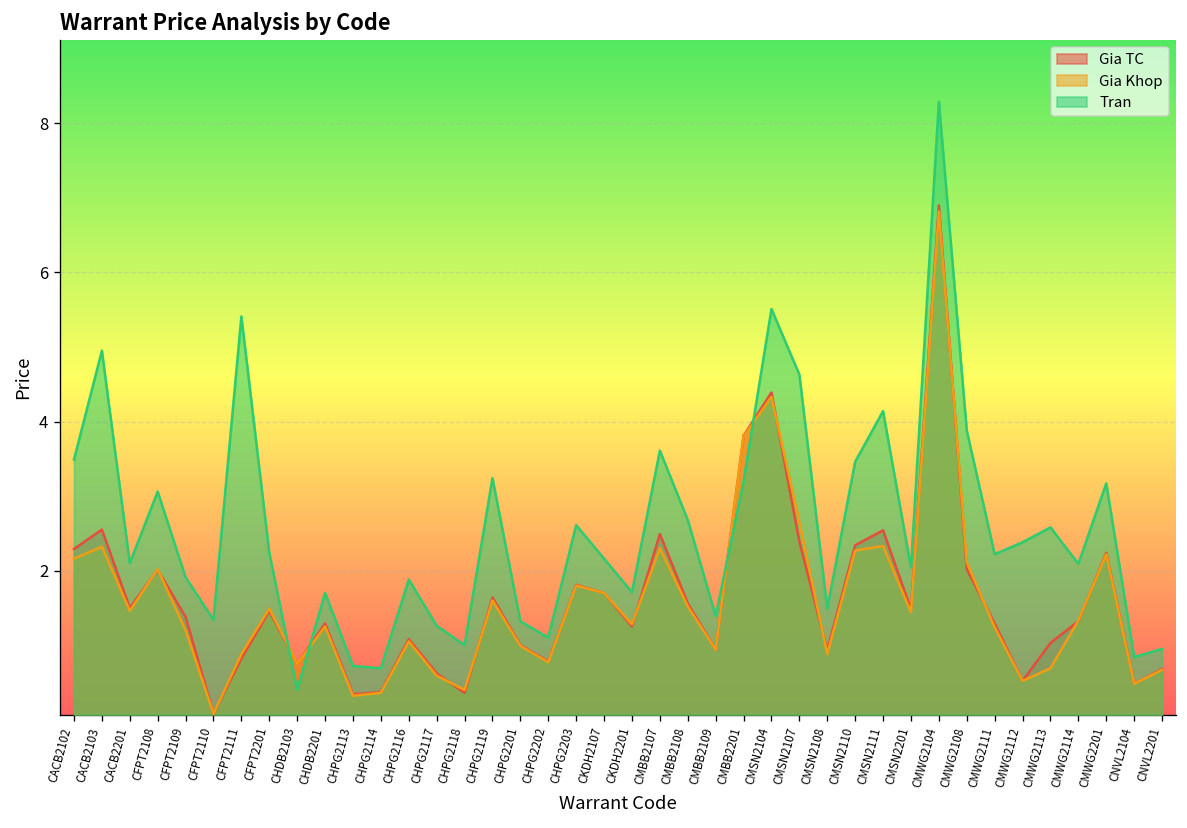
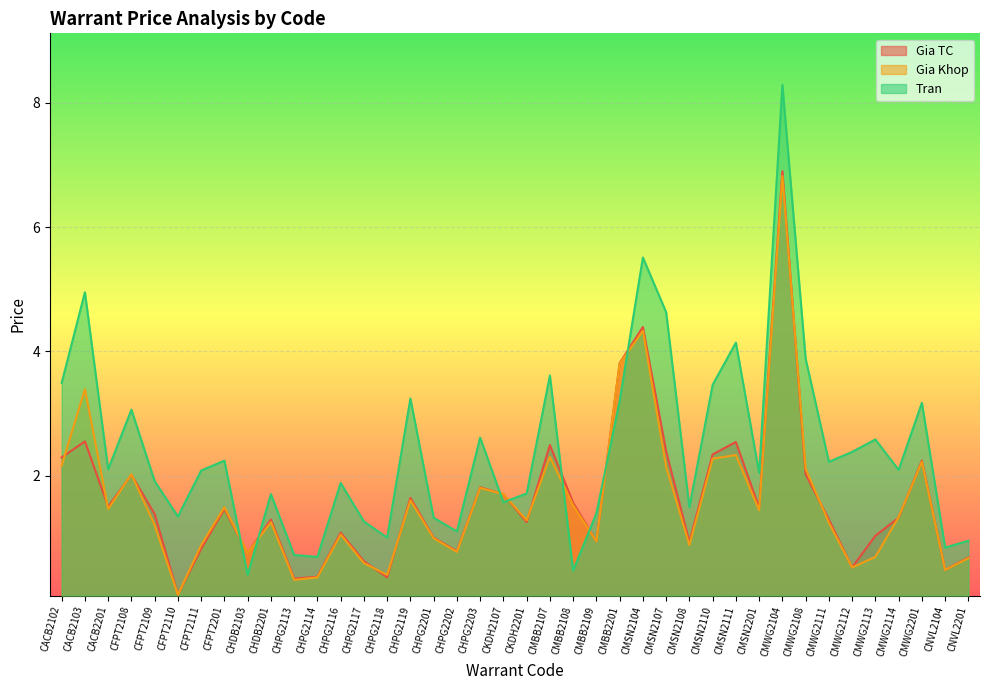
  {
    "Gia TC": {
      "CACB2102": 2.3,
      "CACB2103": 2.6,
      "CFPT2109": 1.4,
      "CFPT2111": 0.8,
      "CMBB2107": 2.5,
      "CMSN2104": 4.4,
      "CMSN2107": 2.4,
      "CMSN2108": 0.9,
      "CMSN2110": 2.3,
      "CMSN2111": 2.5,
      "CMWG2104": 6.9,
      "CMWG2108": 2.0,
      "CMWG2111": 1.3,
      "CMWG2113": 1.0
    },
    "Gia Khop": {
      "CACB2102": 2.2,
-     "CACB2103": 2.3,
+     "CACB2103": 3.4,
      "CFPT2109": 1.2,
      "CFPT2111": 0.9,
      "CMBB2107": 2.3,
      "CMSN2104": 4.3,
-     "CMSN2107": 2.7,
+     "CMSN2107": 2.1,
      "CMSN2108": 0.9,
      "CMSN2110": 2.3,
      "CMSN2111": 2.3,
      "CMWG2104": 6.8,
      "CMWG2108": 2.1,
      "CMWG2111": 1.2,
      "CMWG2113": 0.7
    },
    "Tran": {
      "CACB2102": 3.5,
      "CACB2103": 5.0,
      "CACB2201": 2.1,
      "CFPT2108": 3.1,
      "CFPT2109": 1.9,
      "CFPT2110": 1.3,
-     "CFPT2111": 5.4,
+     "CFPT2111": 2.1,
      "CFPT2201": 2.2,
      "CHDB2103": 0.4,
      "CHDB2201": 1.7,
      "CHPG2113": 0.7,
      "CHPG2114": 0.7,
      "CHPG2116": 1.9,
      "CHPG2117": 1.3,
      "CHPG2118": 1.0,
      "CHPG2119": 3.2,
      "CHPG2201": 1.3,
      "CHPG2202": 1.1,
      "CHPG2203": 2.6,
-     "CKDH2107": 2.2,
+     "CKDH2107": 1.6,
      "CKDH2201": 1.7,
      "CMBB2107": 3.6,
-     "CMBB2108": 2.7,
+     "CMBB2108": 0.5,
      "CMBB2109": 1.4,
      "CMBB2201": 3.2,
      "CMSN2104": 5.5,
      "CMSN2107": 4.6,
      "CMSN2108": 1.5,
      "CMSN2110": 3.5,
      "CMSN2111": 4.1,
      "CMSN2201": 2.0,
      "CMWG2104": 8.3,
      "CMWG2108": 3.9,
      "CMWG2111": 2.2,
      "CMWG2112": 2.4,
      "CMWG2113": 2.6,
      "CMWG2114": 2.1,
      "CMWG2201": 3.2,
      "CNVL2104": 0.8,
      "CNVL2201": 1.0
    }
  }
